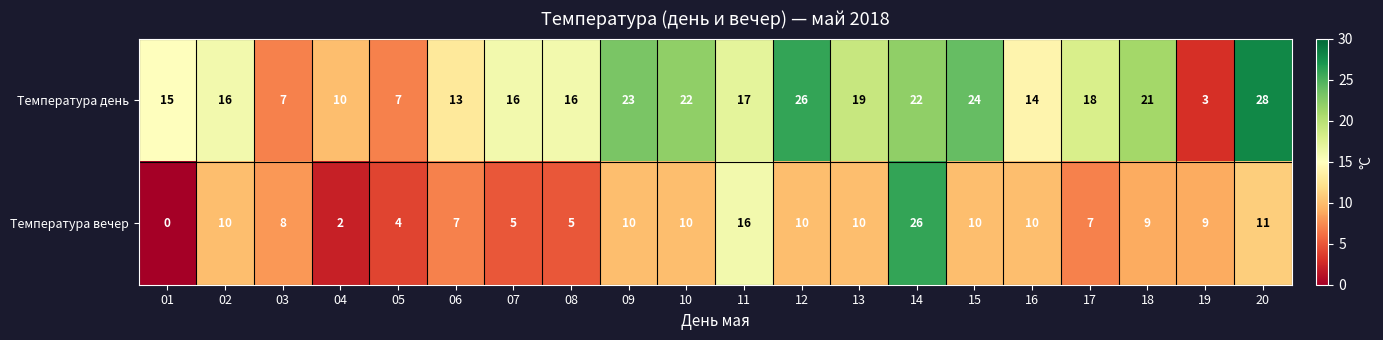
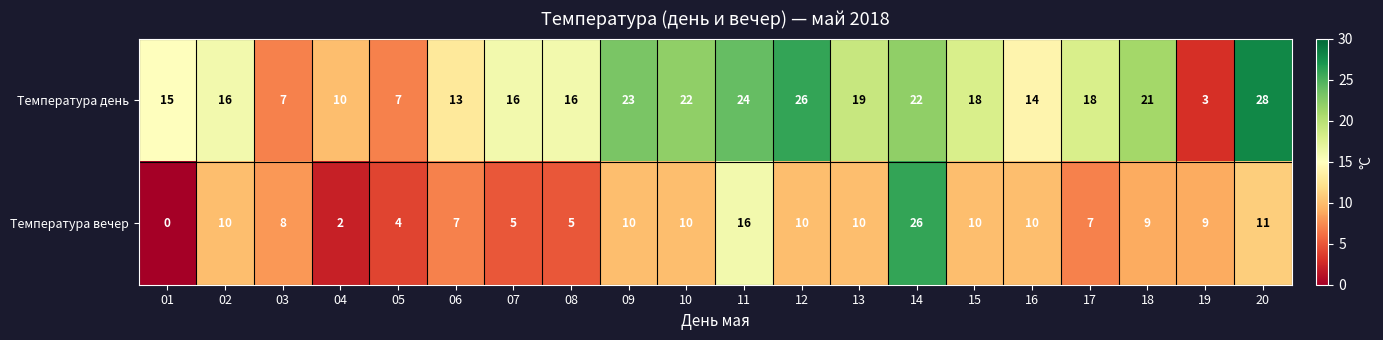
  {
    "Температура день": {
      "01": 15,
      "02": 16,
      "03": 7,
      "04": 10,
      "05": 7,
      "06": 13,
      "07": 16,
      "08": 16,
      "09": 23,
      "10": 22,
-     "11": 17,
+     "11": 24,
      "12": 26,
      "13": 19,
      "14": 22,
-     "15": 24,
+     "15": 18,
      "16": 14,
      "17": 18,
      "18": 21,
      "19": 3,
      "20": 28
    },
    "Температура вечер": {
      "01": 0,
      "02": 10,
      "03": 8,
      "04": 2,
      "05": 4,
      "06": 7,
      "07": 5,
      "08": 5,
      "09": 10,
      "10": 10,
      "11": 16,
      "12": 10,
      "13": 10,
      "14": 26,
      "15": 10,
      "16": 10,
      "17": 7,
      "18": 9,
      "19": 9,
      "20": 11
    }
  }
